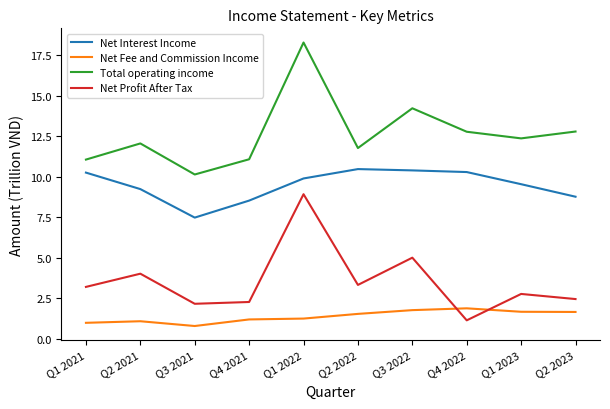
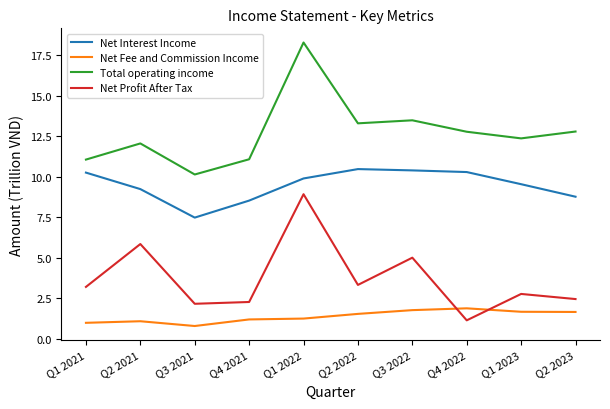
  {
    "Net Interest Income": {
      "Q1 2021": 10.2,
      "Q2 2021": 9.2,
      "Q3 2021": 7.5,
      "Q4 2021": 8.5,
      "Q1 2022": 9.9,
      "Q2 2022": 10.5,
      "Q3 2022": 10.4,
      "Q4 2022": 10.3,
      "Q1 2023": 9.5,
      "Q2 2023": 8.8
    },
    "Net Fee and Commission Income": {
      "Q1 2021": 1.0,
      "Q2 2021": 1.1,
      "Q3 2021": 0.8,
      "Q4 2021": 1.2,
      "Q1 2022": 1.2,
      "Q2 2022": 1.5,
      "Q3 2022": 1.8,
      "Q4 2022": 1.9,
      "Q1 2023": 1.7,
      "Q2 2023": 1.7
    },
    "Total operating income": {
      "Q1 2021": 11.1,
      "Q2 2021": 12.0,
      "Q3 2021": 10.1,
      "Q4 2021": 11.1,
      "Q1 2022": 18.3,
-     "Q2 2022": 11.8,
-     "Q3 2022": 14.2,
+     "Q2 2022": 13.3,
+     "Q3 2022": 13.5,
      "Q4 2022": 12.8,
      "Q1 2023": 12.4,
      "Q2 2023": 12.8
    },
    "Net Profit After Tax": {
      "Q1 2021": 3.2,
-     "Q2 2021": 4.0,
+     "Q2 2021": 5.8,
      "Q3 2021": 2.2,
      "Q4 2021": 2.3,
      "Q1 2022": 8.9,
      "Q2 2022": 3.3,
      "Q3 2022": 5.0,
      "Q4 2022": 1.1,
      "Q1 2023": 2.8,
      "Q2 2023": 2.5
    }
  }
